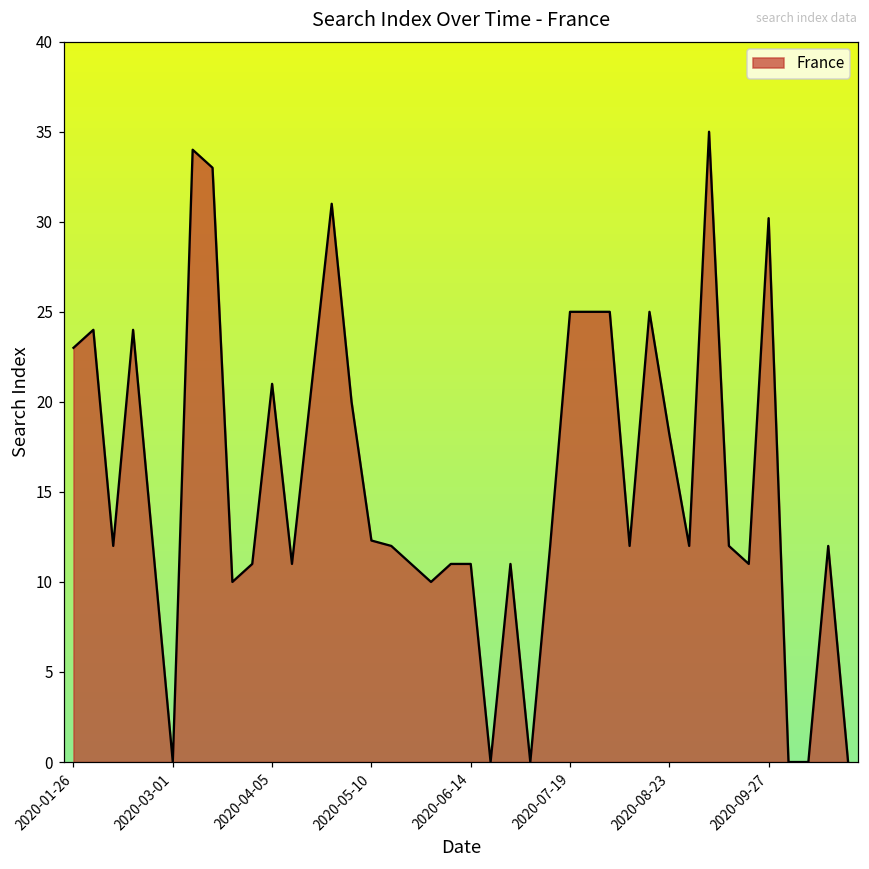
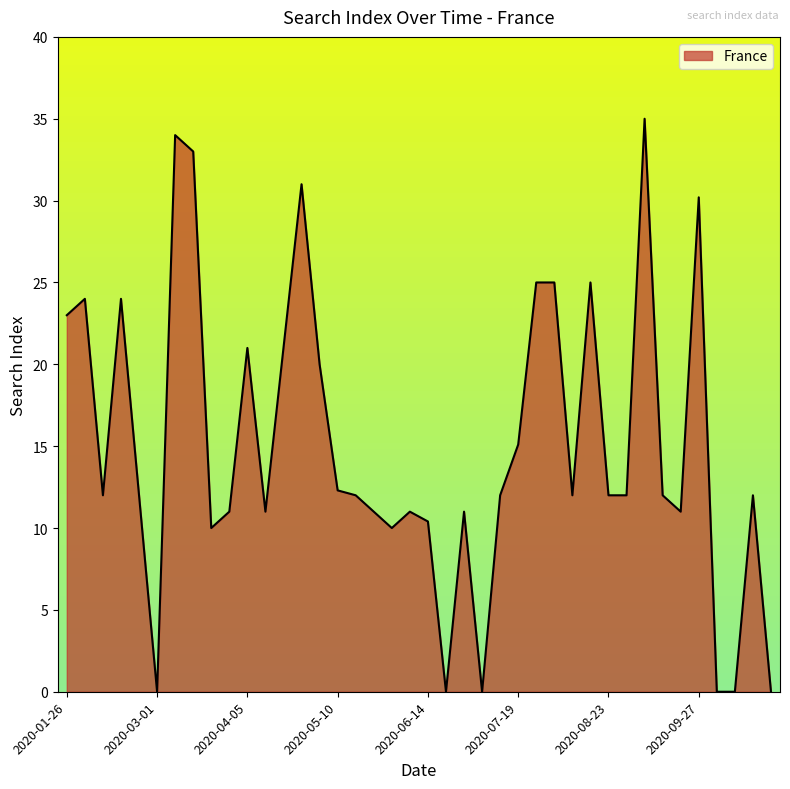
  {
    "2020-01-26": 23.0,
    "2020-03-01": 0.0,
    "2020-04-05": 21.0,
    "2020-05-10": 12.3,
-   "2020-06-14": 11.0,
-   "2020-07-19": 25.0,
-   "2020-08-23": 18.2,
+   "2020-06-14": 10.4,
+   "2020-07-19": 15.1,
+   "2020-08-23": 12.0,
    "2020-09-27": 30.2
  }
